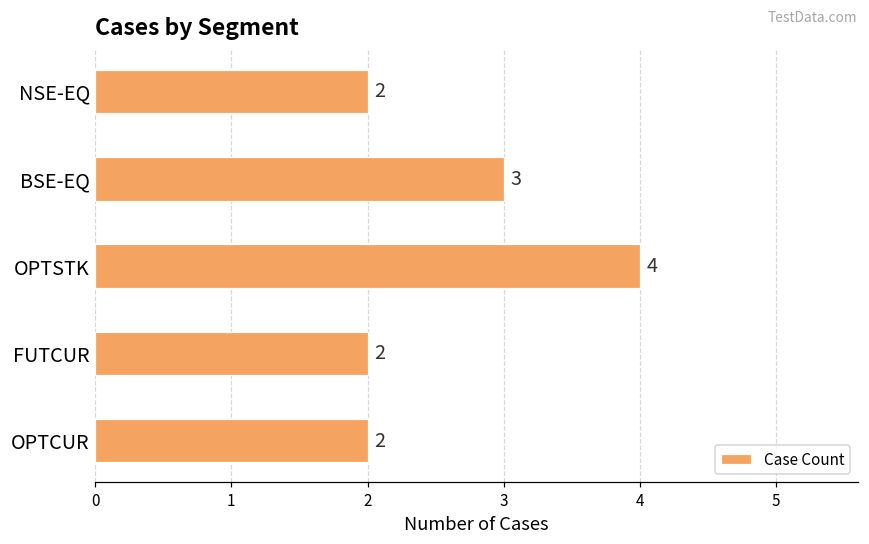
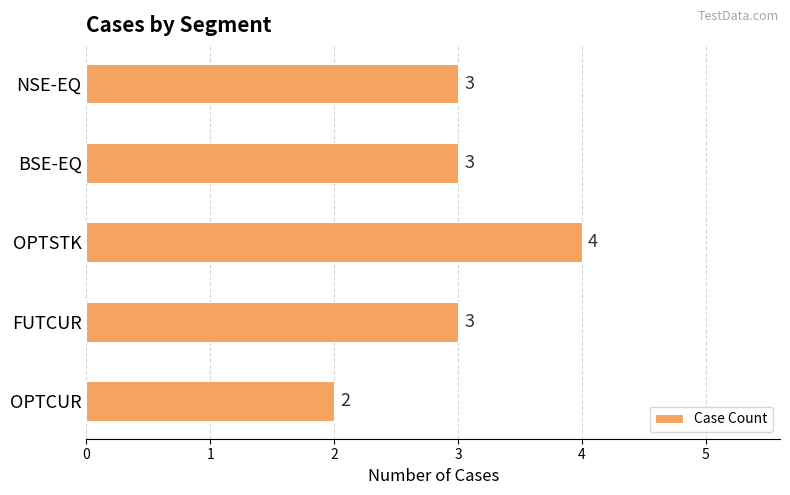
  {
-   "NSE-EQ": 2,
+   "NSE-EQ": 3,
    "BSE-EQ": 3,
    "OPTSTK": 4,
-   "FUTCUR": 2,
+   "FUTCUR": 3,
    "OPTCUR": 2
  }
